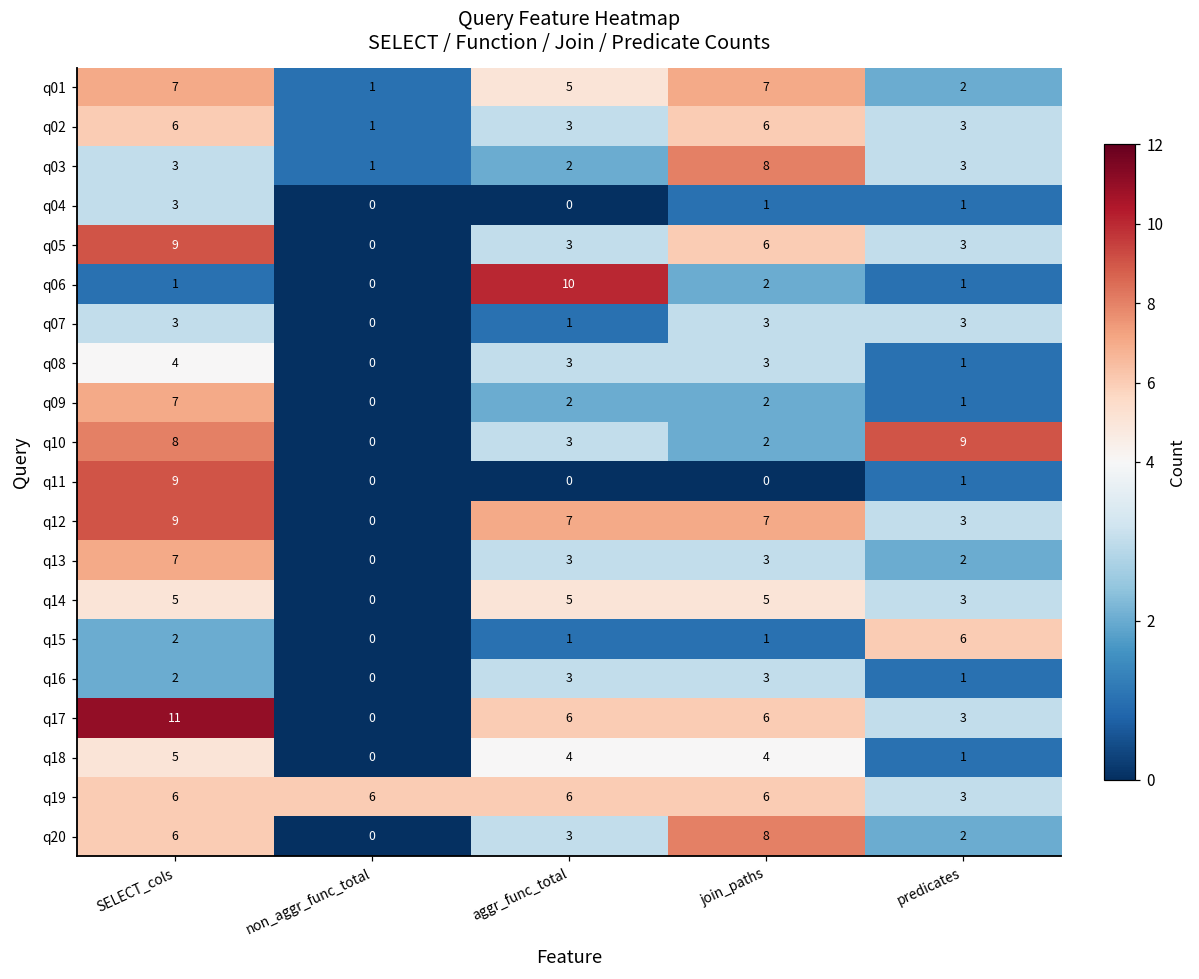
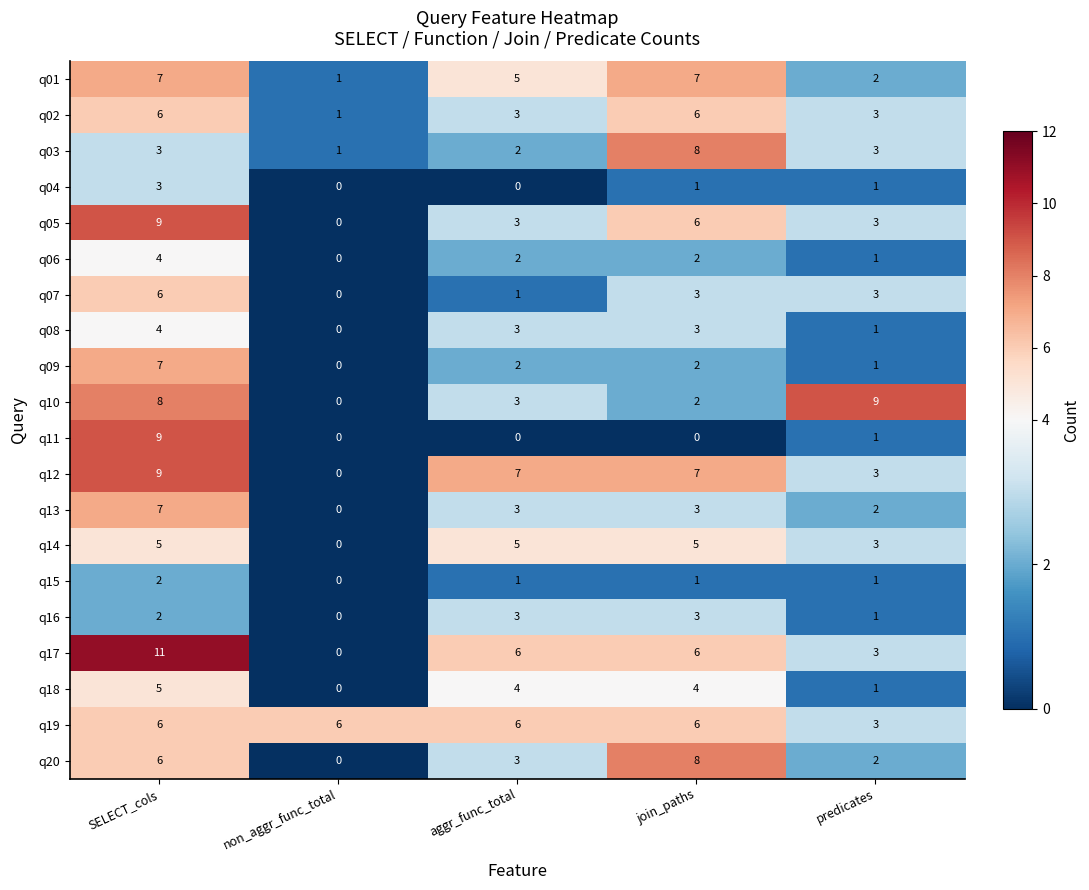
  {
    "q01": {
      "SELECT_cols": 7,
      "non_aggr_func_total": 1,
      "aggr_func_total": 5,
      "join_paths": 7,
      "predicates": 2
    },
    "q02": {
      "SELECT_cols": 6,
      "non_aggr_func_total": 1,
      "aggr_func_total": 3,
      "join_paths": 6,
      "predicates": 3
    },
    "q03": {
      "SELECT_cols": 3,
      "non_aggr_func_total": 1,
      "aggr_func_total": 2,
      "join_paths": 8,
      "predicates": 3
    },
    "q04": {
      "SELECT_cols": 3,
      "non_aggr_func_total": 0,
      "aggr_func_total": 0,
      "join_paths": 1,
      "predicates": 1
    },
    "q05": {
      "SELECT_cols": 9,
      "non_aggr_func_total": 0,
      "aggr_func_total": 3,
      "join_paths": 6,
      "predicates": 3
    },
    "q06": {
-     "SELECT_cols": 1,
+     "SELECT_cols": 4,
      "non_aggr_func_total": 0,
-     "aggr_func_total": 10,
+     "aggr_func_total": 2,
      "join_paths": 2,
      "predicates": 1
    },
    "q07": {
-     "SELECT_cols": 3,
+     "SELECT_cols": 6,
      "non_aggr_func_total": 0,
      "aggr_func_total": 1,
      "join_paths": 3,
      "predicates": 3
    },
    "q08": {
      "SELECT_cols": 4,
      "non_aggr_func_total": 0,
      "aggr_func_total": 3,
      "join_paths": 3,
      "predicates": 1
    },
    "q09": {
      "SELECT_cols": 7,
      "non_aggr_func_total": 0,
      "aggr_func_total": 2,
      "join_paths": 2,
      "predicates": 1
    },
    "q10": {
      "SELECT_cols": 8,
      "non_aggr_func_total": 0,
      "aggr_func_total": 3,
      "join_paths": 2,
      "predicates": 9
    },
    "q11": {
      "SELECT_cols": 9,
      "non_aggr_func_total": 0,
      "aggr_func_total": 0,
      "join_paths": 0,
      "predicates": 1
    },
    "q12": {
      "SELECT_cols": 9,
      "non_aggr_func_total": 0,
      "aggr_func_total": 7,
      "join_paths": 7,
      "predicates": 3
    },
    "q13": {
      "SELECT_cols": 7,
      "non_aggr_func_total": 0,
      "aggr_func_total": 3,
      "join_paths": 3,
      "predicates": 2
    },
    "q14": {
      "SELECT_cols": 5,
      "non_aggr_func_total": 0,
      "aggr_func_total": 5,
      "join_paths": 5,
      "predicates": 3
    },
    "q15": {
      "SELECT_cols": 2,
      "non_aggr_func_total": 0,
      "aggr_func_total": 1,
      "join_paths": 1,
-     "predicates": 6
+     "predicates": 1
    },
    "q16": {
      "SELECT_cols": 2,
      "non_aggr_func_total": 0,
      "aggr_func_total": 3,
      "join_paths": 3,
      "predicates": 1
    },
    "q17": {
      "SELECT_cols": 11,
      "non_aggr_func_total": 0,
      "aggr_func_total": 6,
      "join_paths": 6,
      "predicates": 3
    },
    "q18": {
      "SELECT_cols": 5,
      "non_aggr_func_total": 0,
      "aggr_func_total": 4,
      "join_paths": 4,
      "predicates": 1
    },
    "q19": {
      "SELECT_cols": 6,
      "non_aggr_func_total": 6,
      "aggr_func_total": 6,
      "join_paths": 6,
      "predicates": 3
    },
    "q20": {
      "SELECT_cols": 6,
      "non_aggr_func_total": 0,
      "aggr_func_total": 3,
      "join_paths": 8,
      "predicates": 2
    }
  }
